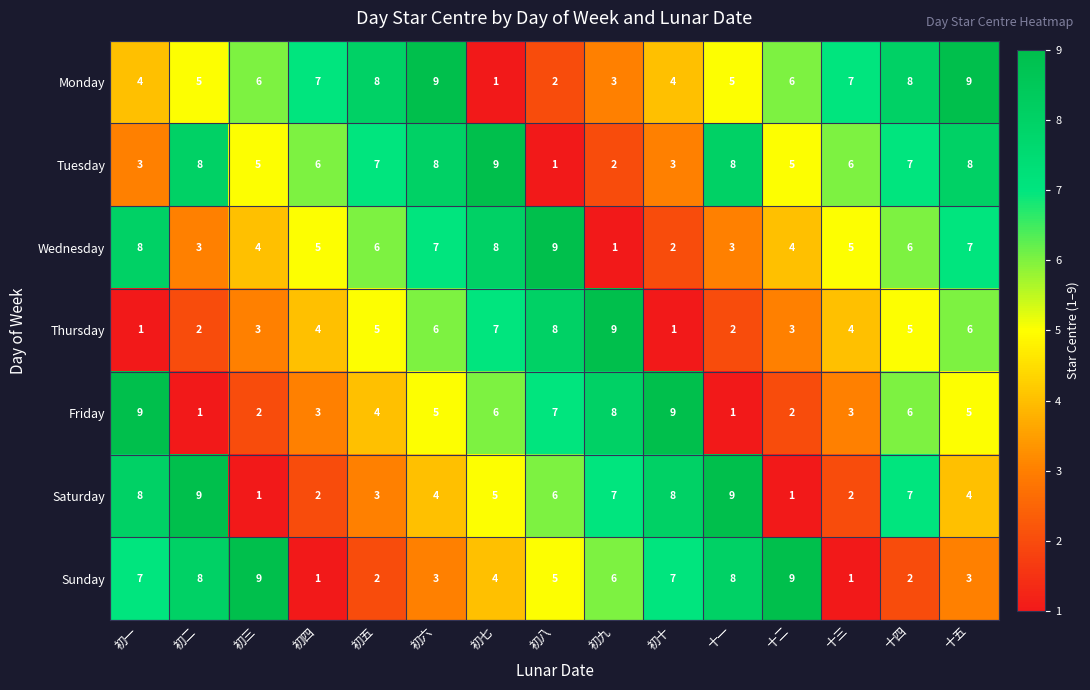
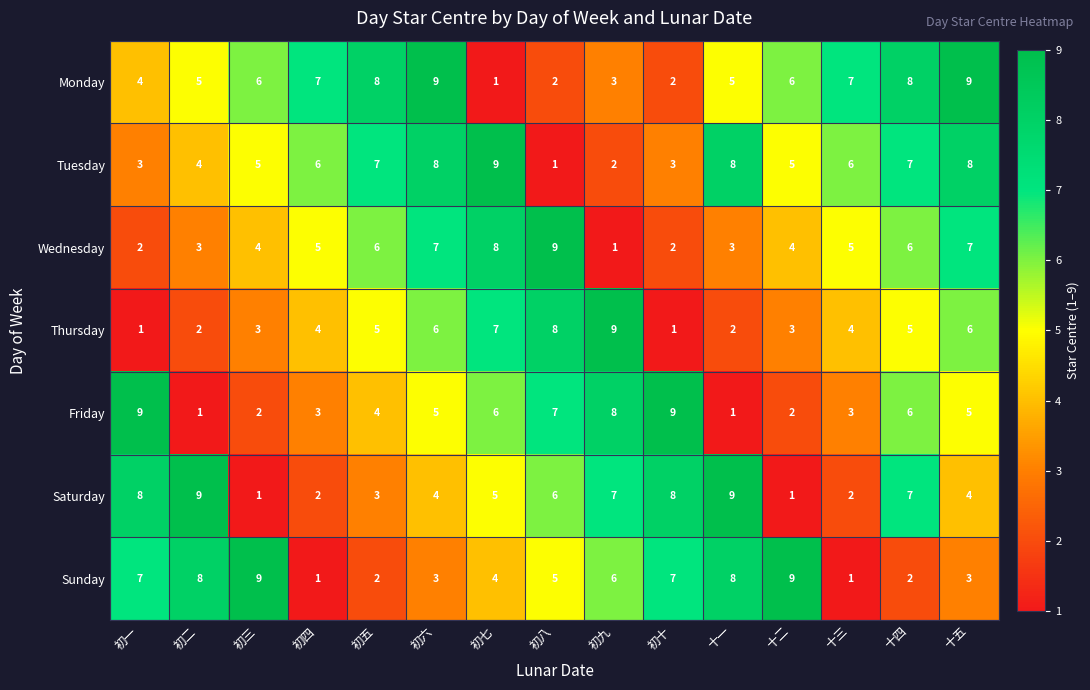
  {
    "Monday": {
      "初一": 4,
      "初二": 5,
      "初三": 6,
      "初四": 7,
      "初五": 8,
      "初六": 9,
      "初七": 1,
      "初八": 2,
      "初九": 3,
-     "初十": 4,
+     "初十": 2,
      "十一": 5,
      "十二": 6,
      "十三": 7,
      "十四": 8,
      "十五": 9
    },
    "Tuesday": {
      "初一": 3,
-     "初二": 8,
+     "初二": 4,
      "初三": 5,
      "初四": 6,
      "初五": 7,
      "初六": 8,
      "初七": 9,
      "初八": 1,
      "初九": 2,
      "初十": 3,
      "十一": 8,
      "十二": 5,
      "十三": 6,
      "十四": 7,
      "十五": 8
    },
    "Wednesday": {
-     "初一": 8,
+     "初一": 2,
      "初二": 3,
      "初三": 4,
      "初四": 5,
      "初五": 6,
      "初六": 7,
      "初七": 8,
      "初八": 9,
      "初九": 1,
      "初十": 2,
      "十一": 3,
      "十二": 4,
      "十三": 5,
      "十四": 6,
      "十五": 7
    },
    "Thursday": {
      "初一": 1,
      "初二": 2,
      "初三": 3,
      "初四": 4,
      "初五": 5,
      "初六": 6,
      "初七": 7,
      "初八": 8,
      "初九": 9,
      "初十": 1,
      "十一": 2,
      "十二": 3,
      "十三": 4,
      "十四": 5,
      "十五": 6
    },
    "Friday": {
      "初一": 9,
      "初二": 1,
      "初三": 2,
      "初四": 3,
      "初五": 4,
      "初六": 5,
      "初七": 6,
      "初八": 7,
      "初九": 8,
      "初十": 9,
      "十一": 1,
      "十二": 2,
      "十三": 3,
      "十四": 6,
      "十五": 5
    },
    "Saturday": {
      "初一": 8,
      "初二": 9,
      "初三": 1,
      "初四": 2,
      "初五": 3,
      "初六": 4,
      "初七": 5,
      "初八": 6,
      "初九": 7,
      "初十": 8,
      "十一": 9,
      "十二": 1,
      "十三": 2,
      "十四": 7,
      "十五": 4
    },
    "Sunday": {
      "初一": 7,
      "初二": 8,
      "初三": 9,
      "初四": 1,
      "初五": 2,
      "初六": 3,
      "初七": 4,
      "初八": 5,
      "初九": 6,
      "初十": 7,
      "十一": 8,
      "十二": 9,
      "十三": 1,
      "十四": 2,
      "十五": 3
    }
  }
